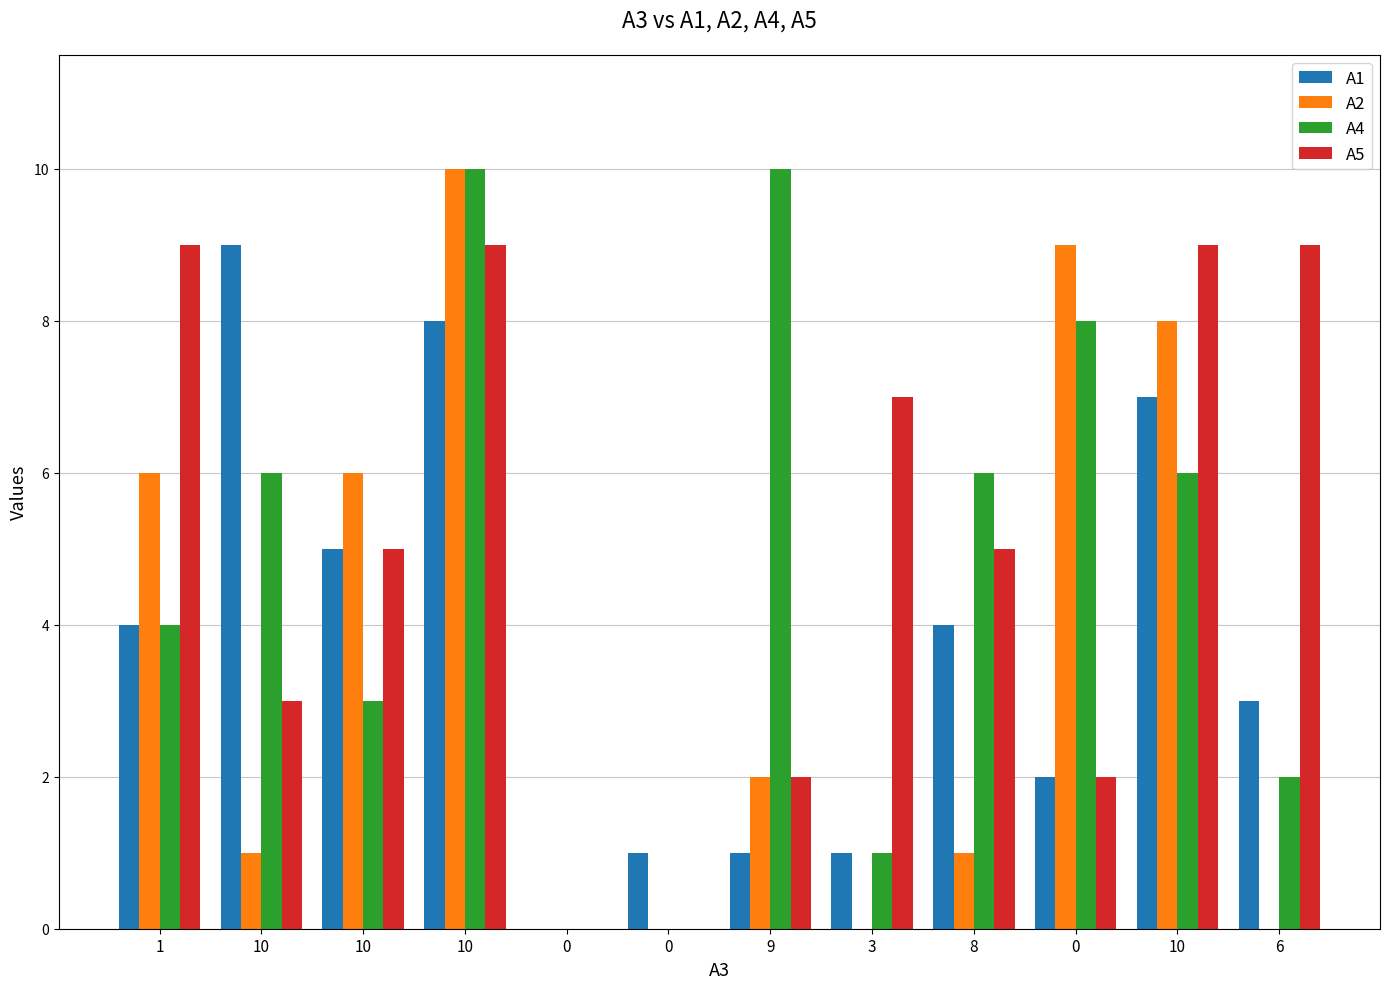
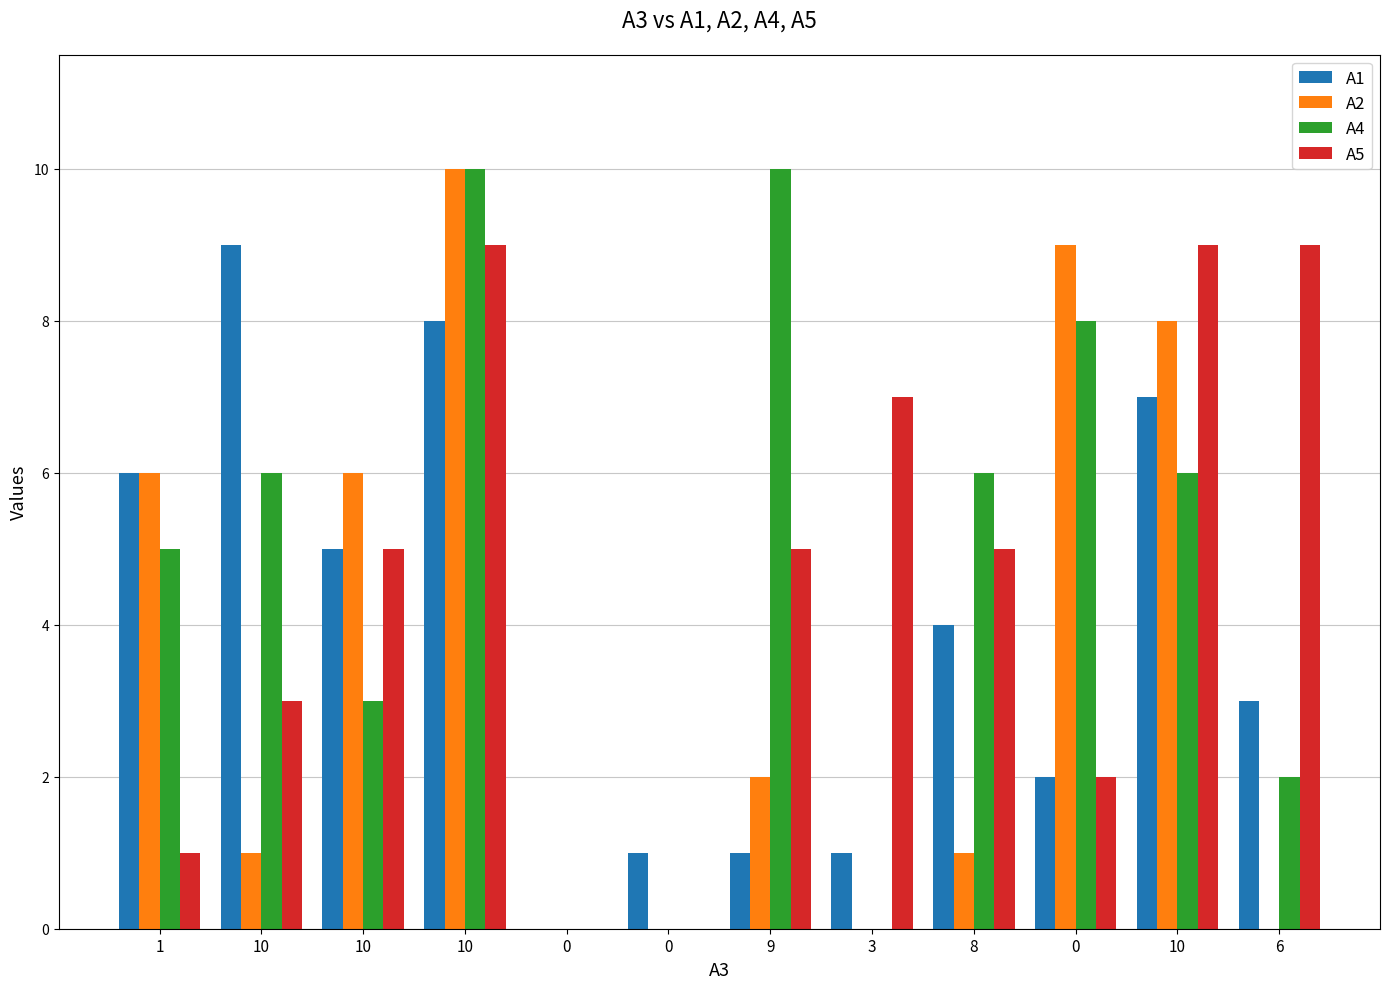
  {
    "A1": {
-     "1": 4,
+     "1": 6,
      "9": 1,
      "3": 1,
      "8": 4,
      "6": 3
    },
    "A2": {
      "1": 6,
      "9": 2,
      "3": 0,
      "8": 1,
      "6": 0
    },
    "A4": {
-     "1": 4,
+     "1": 5,
      "9": 10,
-     "3": 1,
+     "3": 0,
      "8": 6,
      "6": 2
    },
    "A5": {
-     "1": 9,
-     "9": 2,
+     "1": 1,
+     "9": 5,
      "3": 7,
      "8": 5,
      "6": 9
    }
  }
